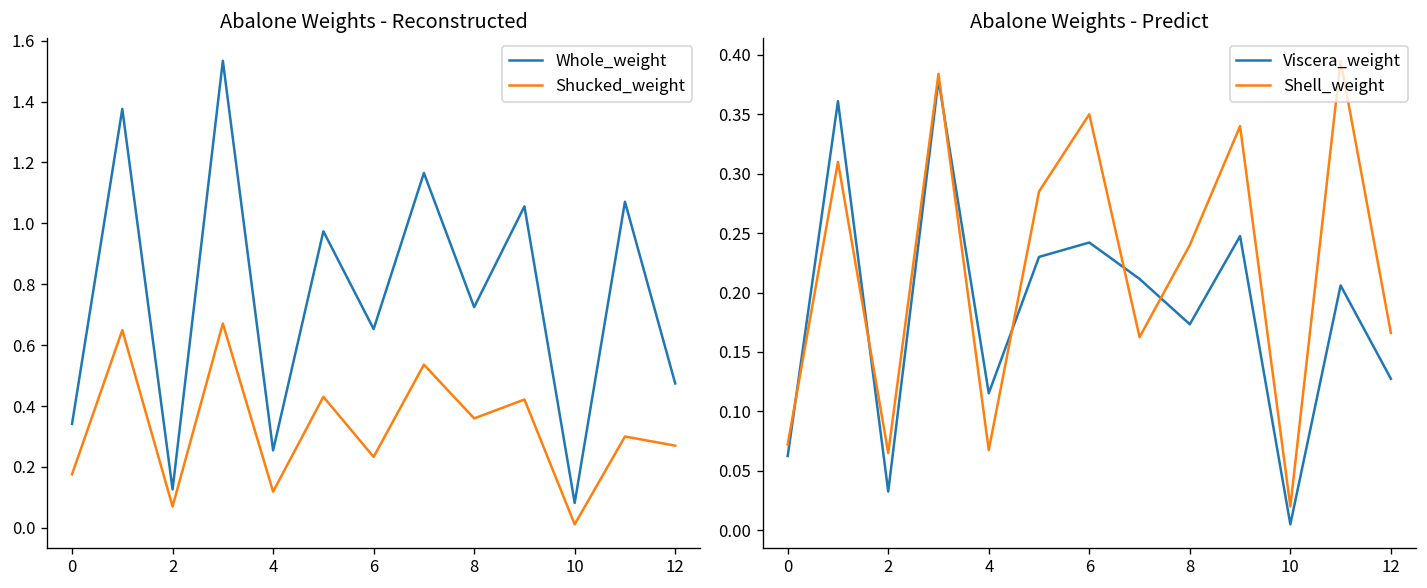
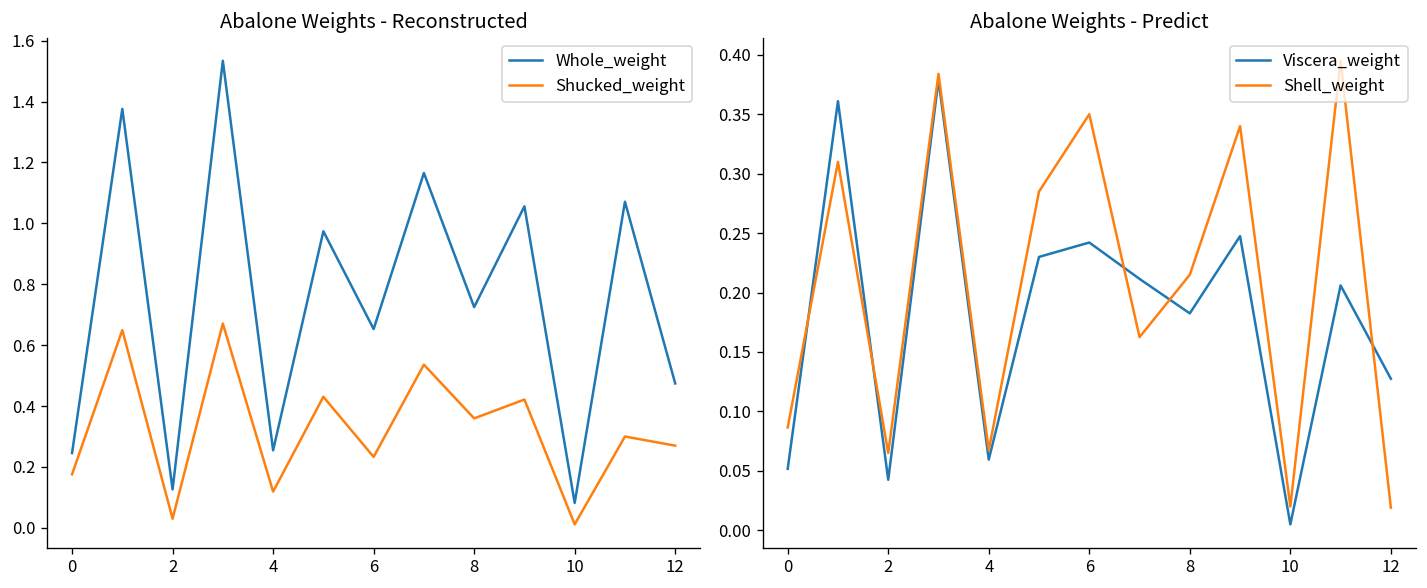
  {
    "Abalone Weights - Reconstructed": {
      "Whole_weight": {
-       "0": 0.34,
+       "0": 0.25,
        "2": 0.13,
        "4": 0.25,
        "6": 0.65,
        "8": 0.73,
        "10": 0.08,
        "12": 0.47
      },
      "Shucked_weight": {
        "0": 0.18,
-       "2": 0.07,
+       "2": 0.03,
        "4": 0.12,
        "6": 0.23,
        "8": 0.36,
        "10": 0.01,
        "12": 0.27
      }
    },
    "Abalone Weights - Predict": {
      "Viscera_weight": {
-       "0": 0.06,
-       "2": 0.03,
-       "4": 0.12,
+       "0": 0.05,
+       "2": 0.04,
+       "4": 0.06,
        "6": 0.24,
-       "8": 0.17,
+       "8": 0.18,
        "10": 0.01,
        "12": 0.13
      },
      "Shell_weight": {
-       "0": 0.07,
+       "0": 0.09,
        "2": 0.07,
        "4": 0.07,
        "6": 0.35,
-       "8": 0.24,
+       "8": 0.22,
        "10": 0.02,
-       "12": 0.17
+       "12": 0.02
      }
    }
  }
